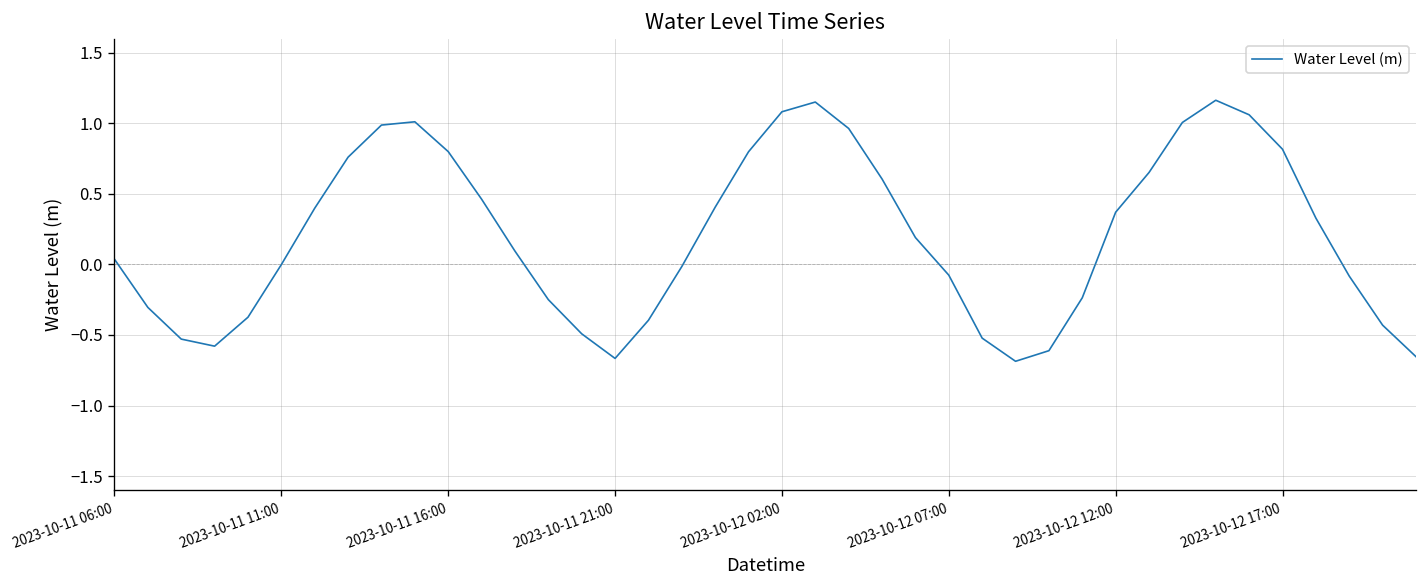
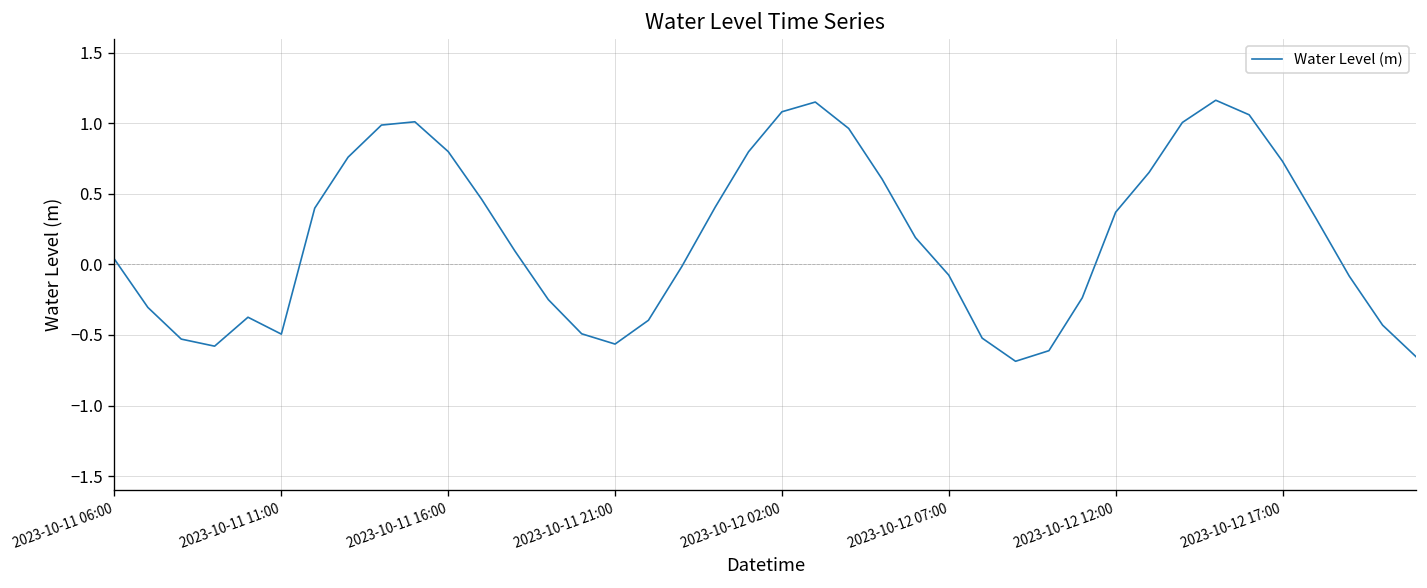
  {
    "2023-10-11 06:00": 0.04,
-   "2023-10-11 11:00": 0.00,
+   "2023-10-11 11:00": -0.49,
    "2023-10-11 16:00": 0.80,
-   "2023-10-11 21:00": -0.67,
+   "2023-10-11 21:00": -0.56,
    "2023-10-12 02:00": 1.08,
    "2023-10-12 07:00": -0.08,
    "2023-10-12 12:00": 0.37,
-   "2023-10-12 17:00": 0.82
+   "2023-10-12 17:00": 0.73
  }
